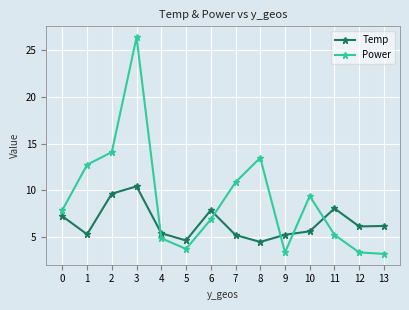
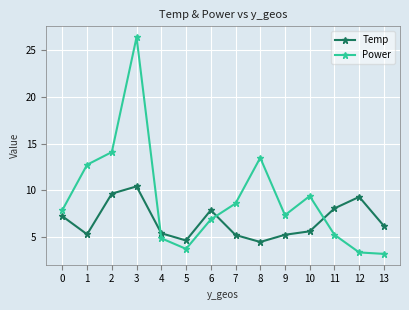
  {
    "Temp": {
      "0": 7,
      "1": 5,
      "2": 10,
      "3": 10,
      "4": 5,
      "5": 5,
      "6": 8,
      "7": 5,
      "8": 4,
      "9": 5,
      "10": 6,
      "11": 8,
-     "12": 6,
+     "12": 9,
      "13": 6
    },
    "Power": {
      "0": 8,
      "1": 13,
      "2": 14,
      "3": 26,
      "4": 5,
      "5": 4,
      "6": 7,
-     "7": 11,
+     "7": 9,
      "8": 13,
-     "9": 3,
+     "9": 7,
      "10": 9,
      "11": 5,
      "12": 3,
      "13": 3
    }
  }
